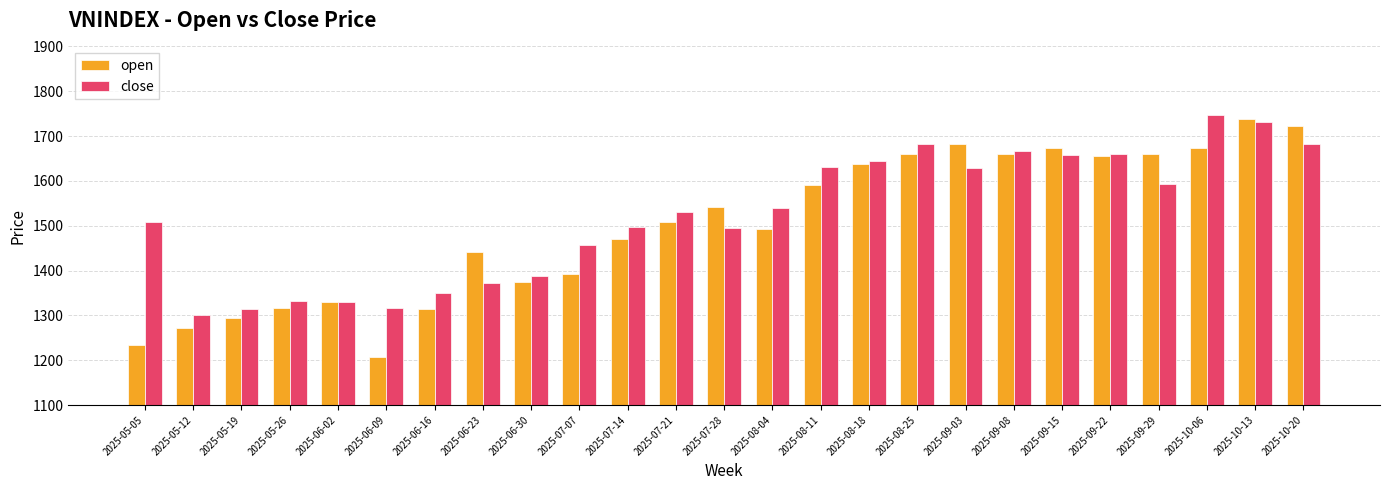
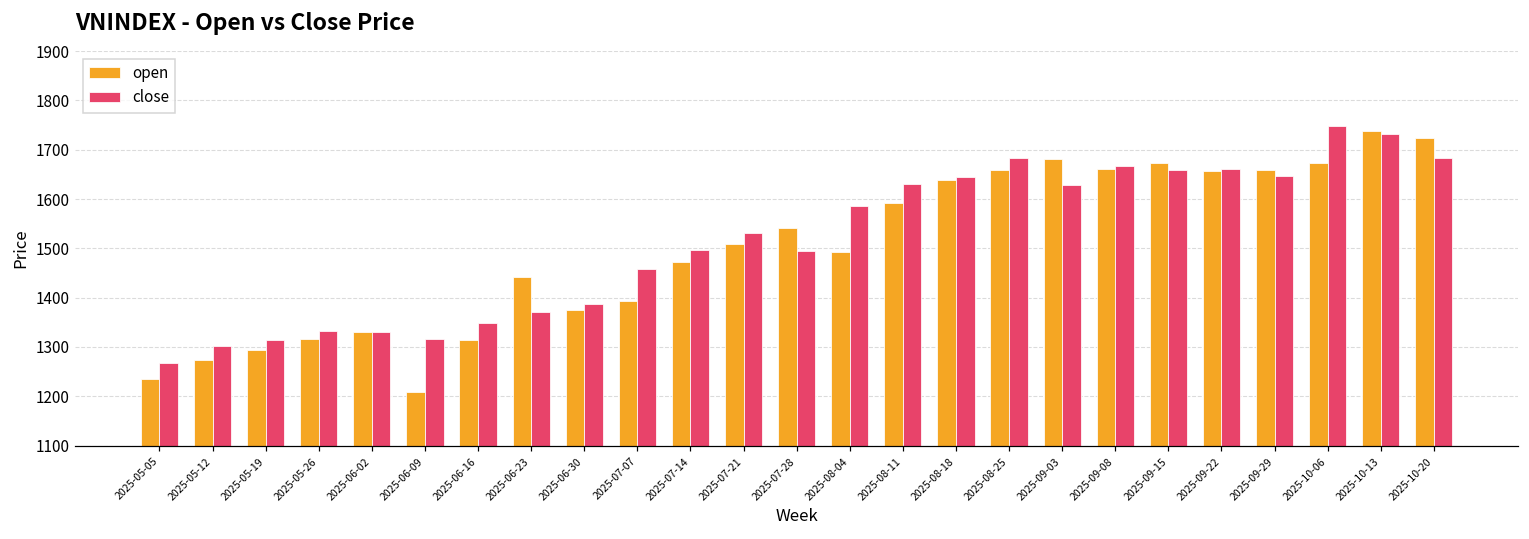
  {
    "open": {
      "2025-05-05": 1230,
      "2025-05-12": 1270,
      "2025-05-19": 1290,
      "2025-05-26": 1320,
      "2025-06-02": 1330,
      "2025-06-09": 1210,
      "2025-06-16": 1310,
      "2025-06-23": 1440,
      "2025-06-30": 1370,
      "2025-07-07": 1390,
      "2025-07-14": 1470,
      "2025-07-21": 1510,
      "2025-07-28": 1540,
      "2025-08-04": 1490,
      "2025-08-11": 1590,
      "2025-08-18": 1640,
      "2025-08-25": 1660,
      "2025-09-03": 1680,
      "2025-09-08": 1660,
      "2025-09-15": 1670,
      "2025-09-22": 1660,
      "2025-09-29": 1660,
      "2025-10-06": 1670,
      "2025-10-13": 1740,
      "2025-10-20": 1720
    },
    "close": {
-     "2025-05-05": 1510,
+     "2025-05-05": 1270,
      "2025-05-12": 1300,
      "2025-05-19": 1310,
      "2025-05-26": 1330,
      "2025-06-02": 1330,
      "2025-06-09": 1320,
      "2025-06-16": 1350,
      "2025-06-23": 1370,
      "2025-06-30": 1390,
      "2025-07-07": 1460,
      "2025-07-14": 1500,
      "2025-07-21": 1530,
      "2025-07-28": 1500,
-     "2025-08-04": 1540,
+     "2025-08-04": 1580,
      "2025-08-11": 1630,
      "2025-08-18": 1650,
      "2025-08-25": 1680,
      "2025-09-03": 1630,
      "2025-09-08": 1670,
      "2025-09-15": 1660,
      "2025-09-22": 1660,
-     "2025-09-29": 1590,
+     "2025-09-29": 1650,
      "2025-10-06": 1750,
      "2025-10-13": 1730,
      "2025-10-20": 1680
    }
  }
